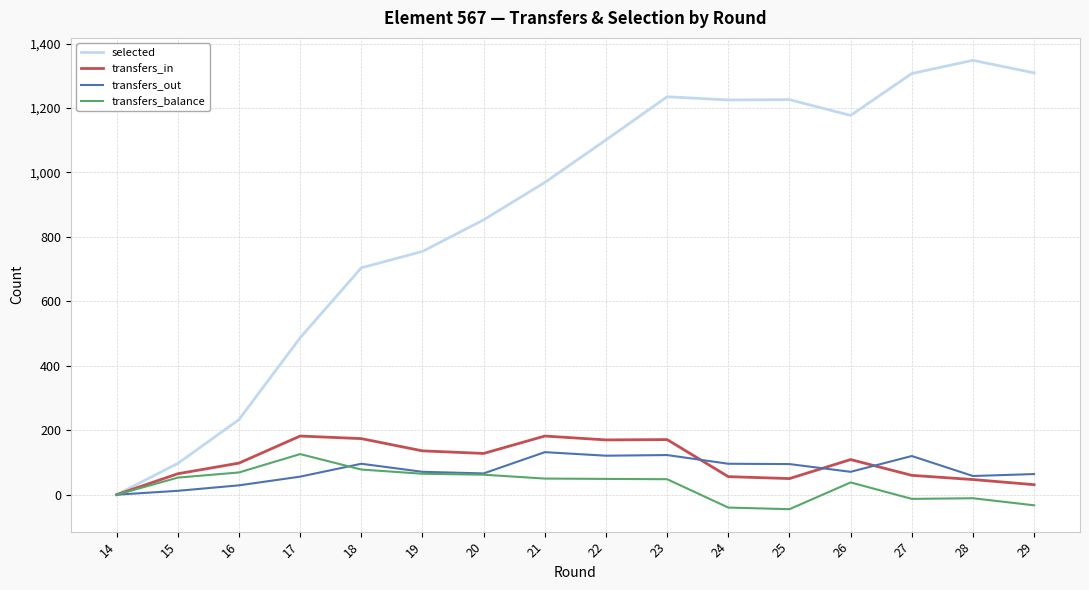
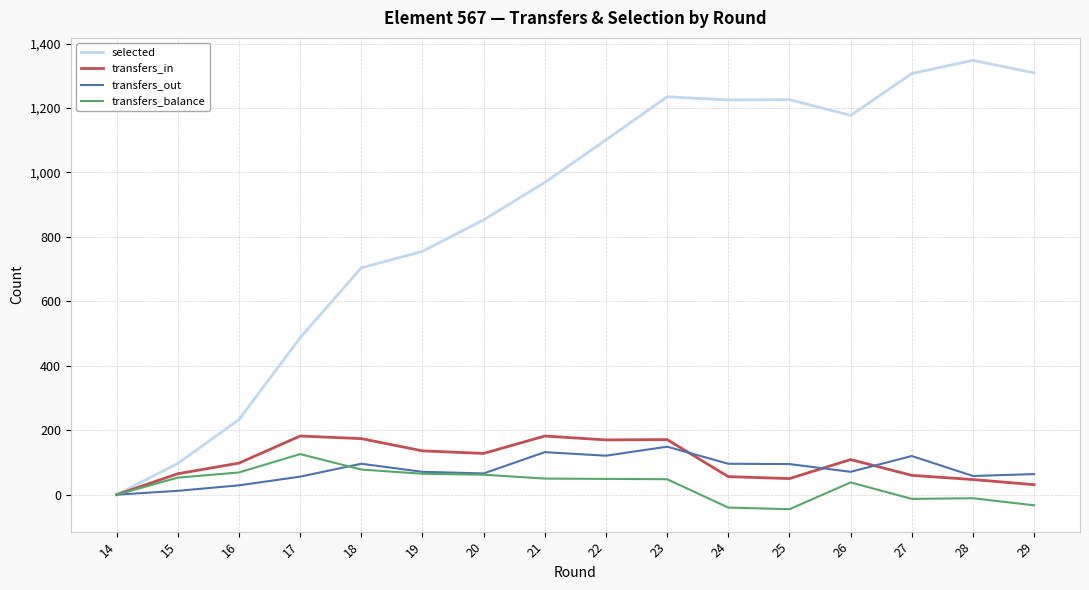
  {
    "selected": {
      "15": "100",
      "16": "230",
      "17": "490",
      "18": "700",
      "19": "760",
      "20": "850",
      "21": "970",
      "22": "1,100",
      "23": "1,240",
      "24": "1,230",
      "25": "1,230",
      "26": "1,180",
      "27": "1,310",
      "28": "1,350",
      "29": "1,310"
    },
    "transfers_in": {
      "15": "70",
      "16": "100",
      "17": "180",
      "18": "170",
      "19": "140",
      "20": "130",
      "21": "180",
      "22": "170",
      "23": "170",
      "24": "60",
      "25": "50",
      "26": "110",
      "27": "60",
      "28": "50",
      "29": "30"
    },
    "transfers_out": {
      "15": "10",
      "16": "30",
      "17": "60",
      "18": "100",
      "21": "130",
      "22": "120",
-     "23": "120",
+     "23": "150",
      "24": "100",
      "25": "100",
      "26": "70",
      "27": "120",
      "28": "60",
      "29": "60"
    },
    "transfers_balance": {
      "15": "50",
      "16": "70",
      "17": "130",
      "18": "80",
      "21": "50",
      "22": "50",
      "23": "50",
      "24": "-40",
      "25": "-50",
      "26": "40",
      "27": "-10",
      "28": "-10",
      "29": "-30"
    }
  }
